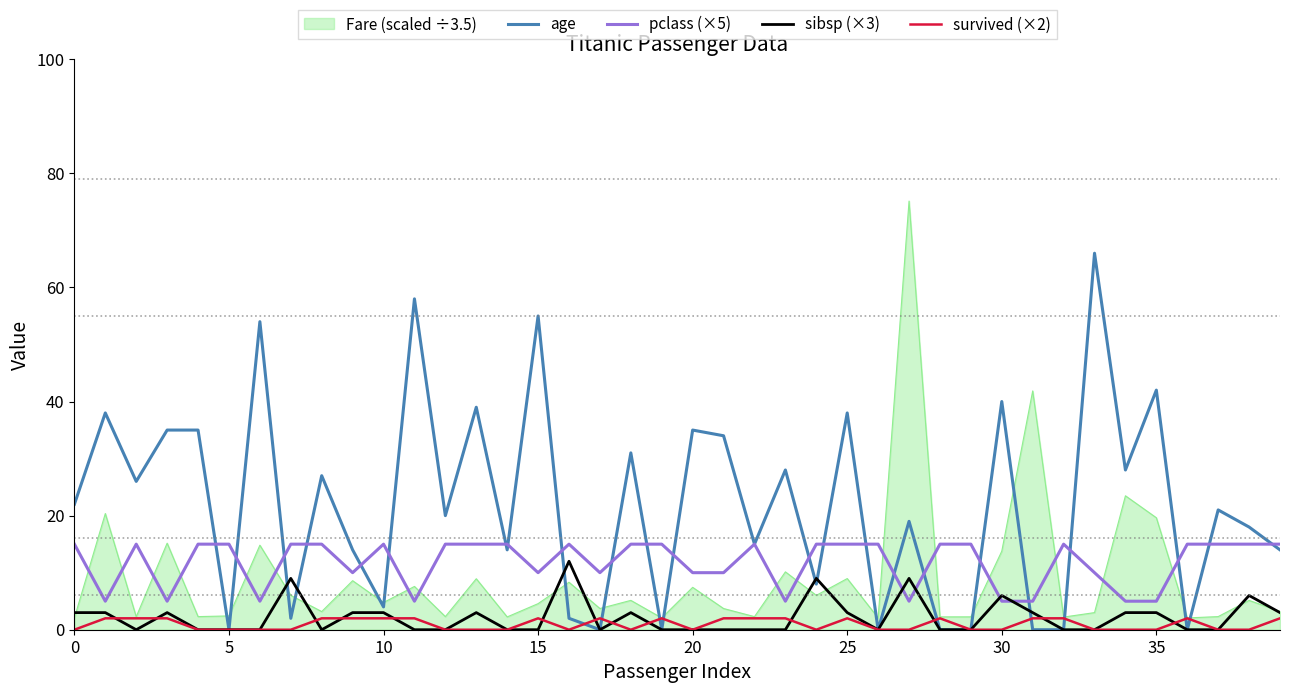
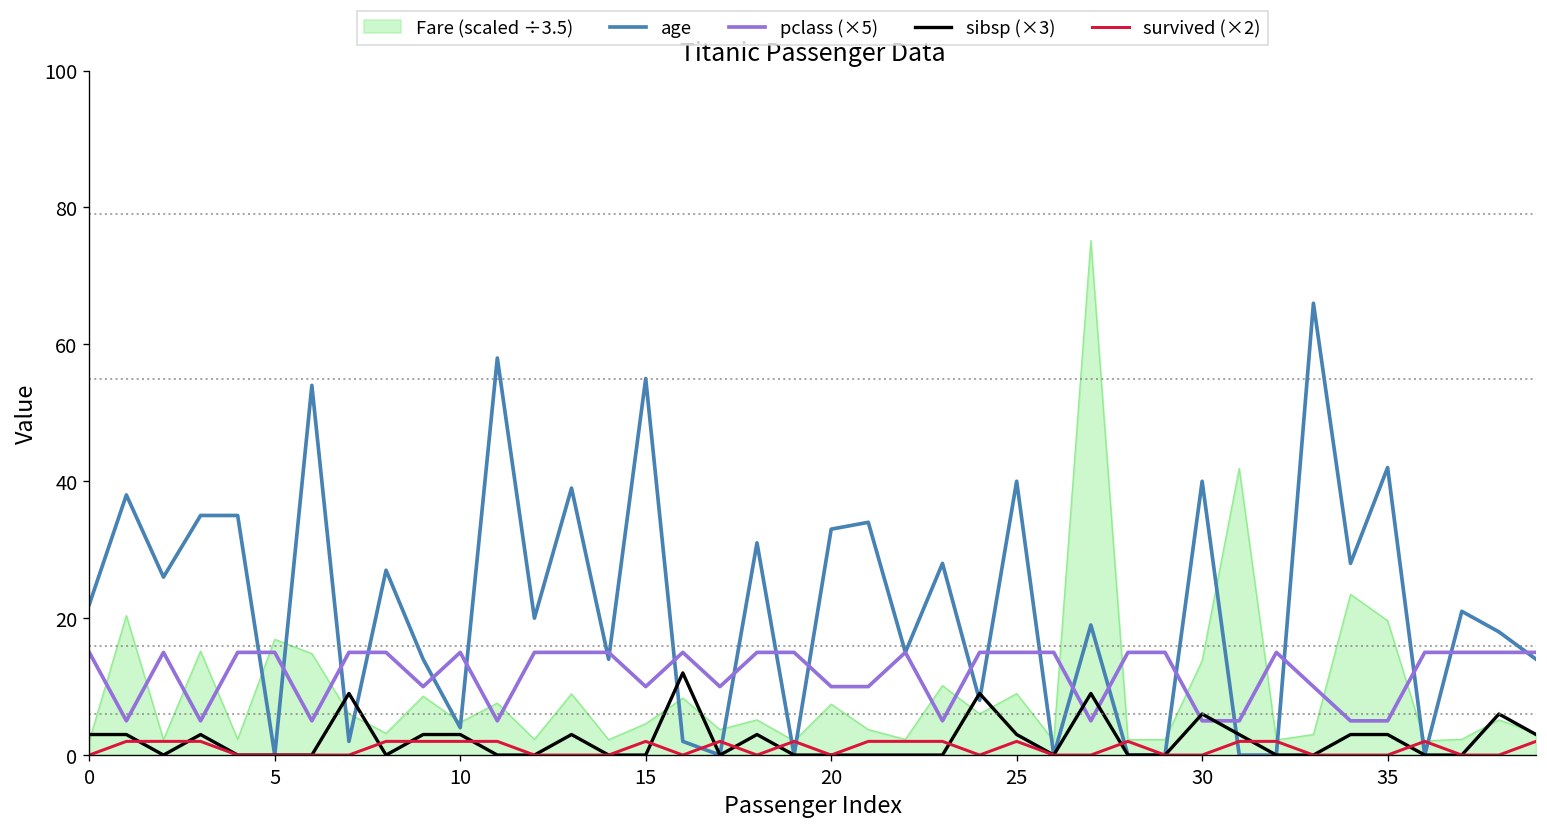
  {
    "Fare (scaled ÷3.5)": {
      "0": 2,
-     "5": 2,
+     "5": 17,
      "10": 5,
      "15": 5,
      "20": 7,
      "25": 9,
      "30": 14,
      "35": 20
    },
    "age": {
      "0": 22,
      "10": 4,
      "15": 55,
-     "20": 35,
-     "25": 38,
+     "20": 33,
+     "25": 40,
      "30": 40,
      "35": 42
    },
    "pclass (×5)": {
      "0": 15,
      "5": 15,
      "10": 15,
      "15": 10,
      "20": 10,
      "25": 15,
      "30": 5,
      "35": 5
    },
    "sibsp (×3)": {
      "0": 3,
      "10": 3,
      "15": 0,
      "25": 3,
      "30": 6,
      "35": 3
    },
    "survived (×2)": {
      "0": 0,
      "10": 2,
      "15": 2,
      "25": 2,
      "30": 0,
      "35": 0
    }
  }
